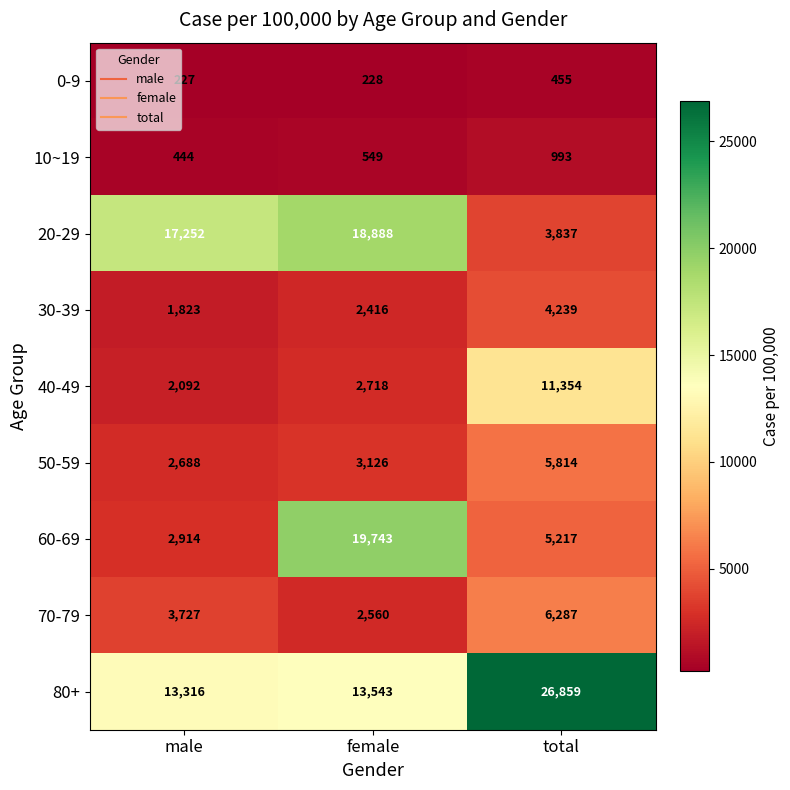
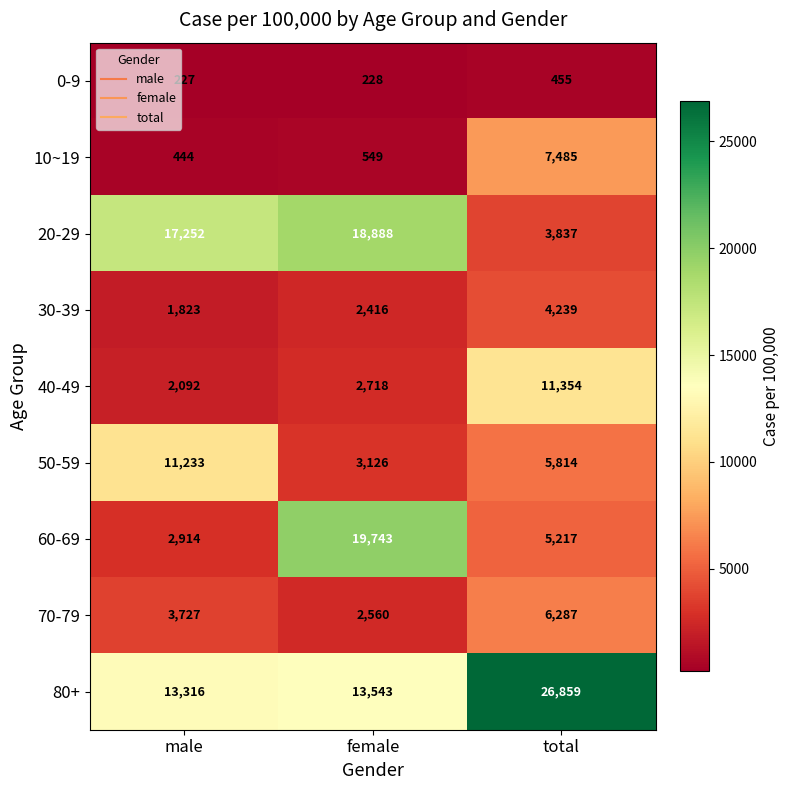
  {
    "0-9": {
      "female": "228",
      "total": "455"
    },
    "10~19": {
      "male": "444",
      "female": "549",
-     "total": "993"
+     "total": "7,485"
    },
    "20-29": {
      "male": "17,252",
      "female": "18,888",
      "total": "3,837"
    },
    "30-39": {
      "male": "1,823",
      "female": "2,416",
      "total": "4,239"
    },
    "40-49": {
      "male": "2,092",
      "female": "2,718",
      "total": "11,354"
    },
    "50-59": {
-     "male": "2,688",
+     "male": "11,233",
      "female": "3,126",
      "total": "5,814"
    },
    "60-69": {
      "male": "2,914",
      "female": "19,743",
      "total": "5,217"
    },
    "70-79": {
      "male": "3,727",
      "female": "2,560",
      "total": "6,287"
    },
    "80+": {
      "male": "13,316",
      "female": "13,543",
      "total": "26,859"
    }
  }
